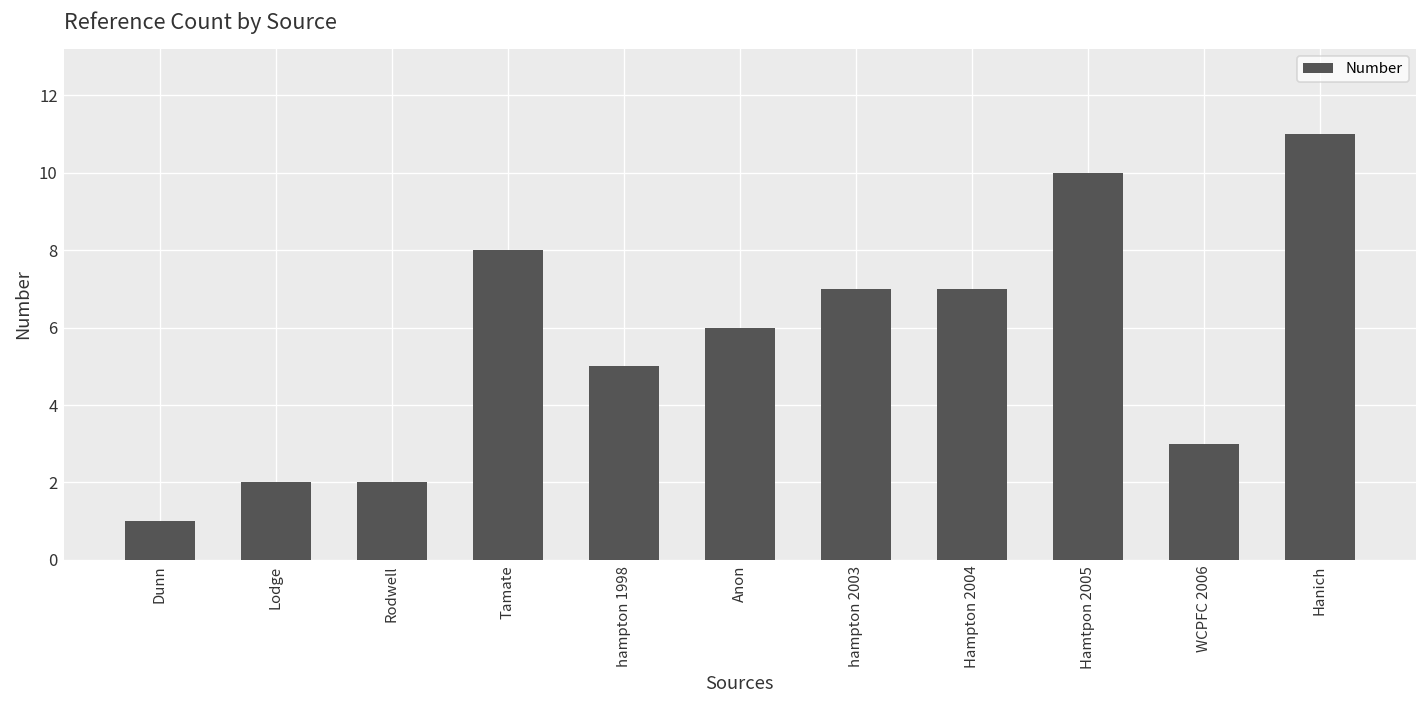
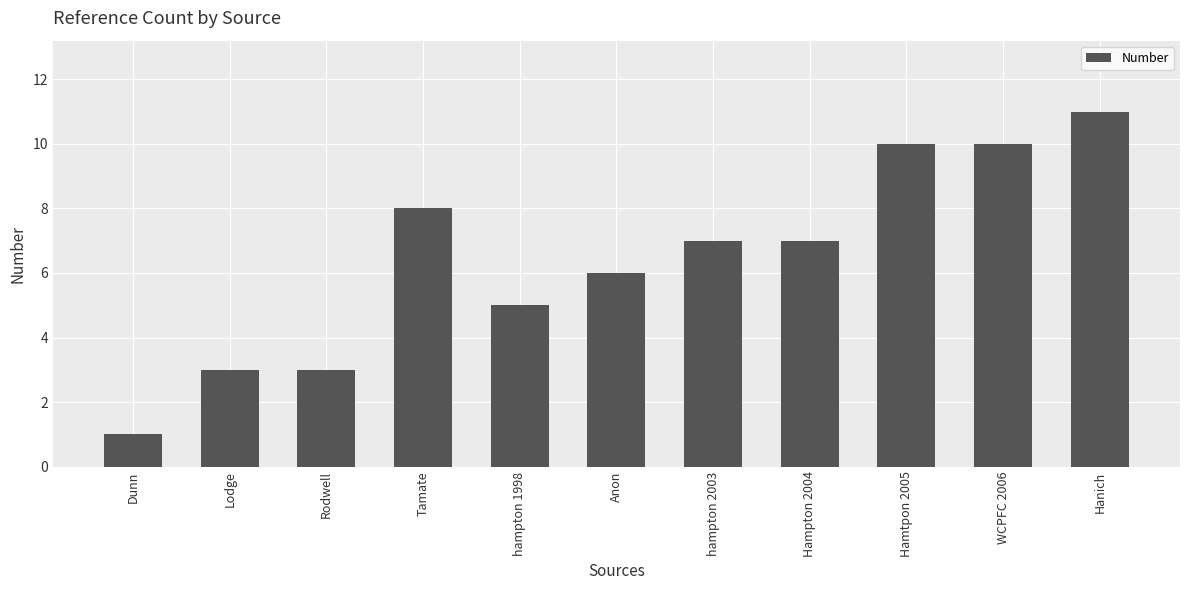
  {
    "Dunn": 1,
-   "Lodge": 2,
-   "Rodwell": 2,
+   "Lodge": 3,
+   "Rodwell": 3,
    "Tamate": 8,
    "hampton 1998": 5,
    "Anon": 6,
    "hampton 2003": 7,
    "Hampton 2004": 7,
    "Hamtpon 2005": 10,
-   "WCPFC 2006": 3,
+   "WCPFC 2006": 10,
    "Hanich": 11
  }
